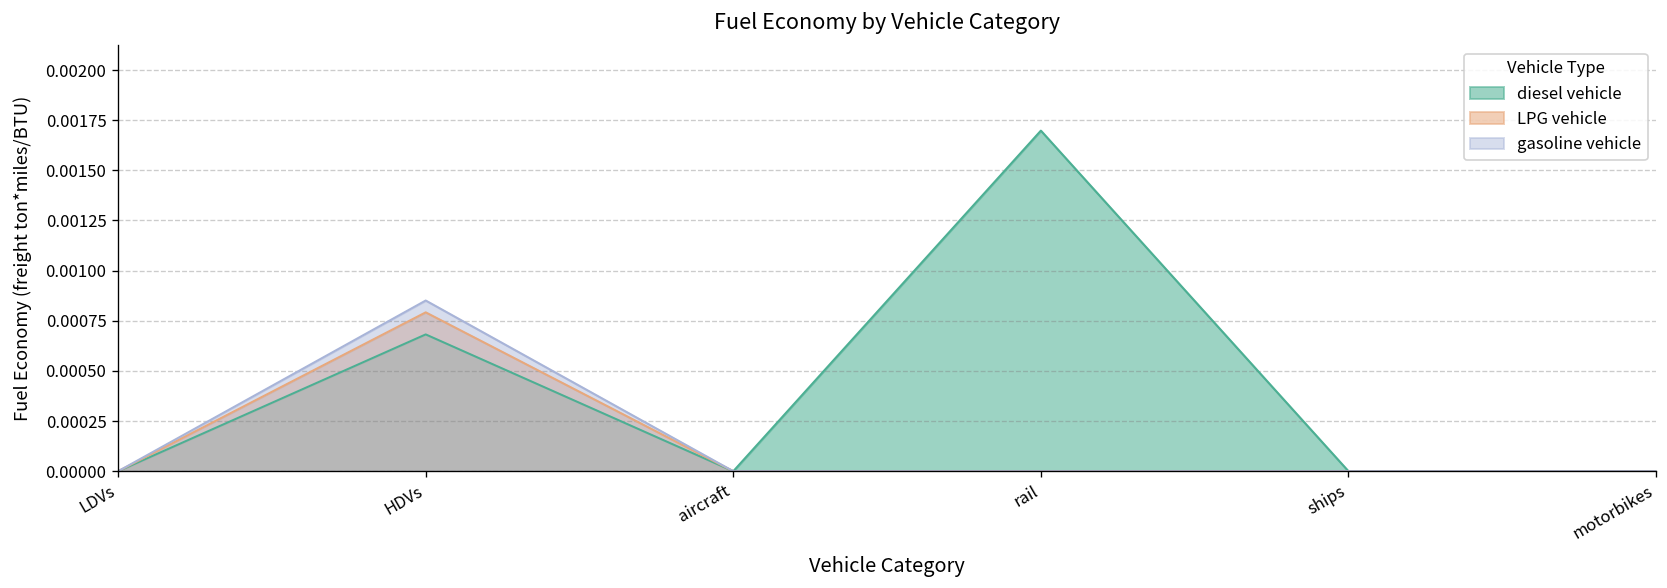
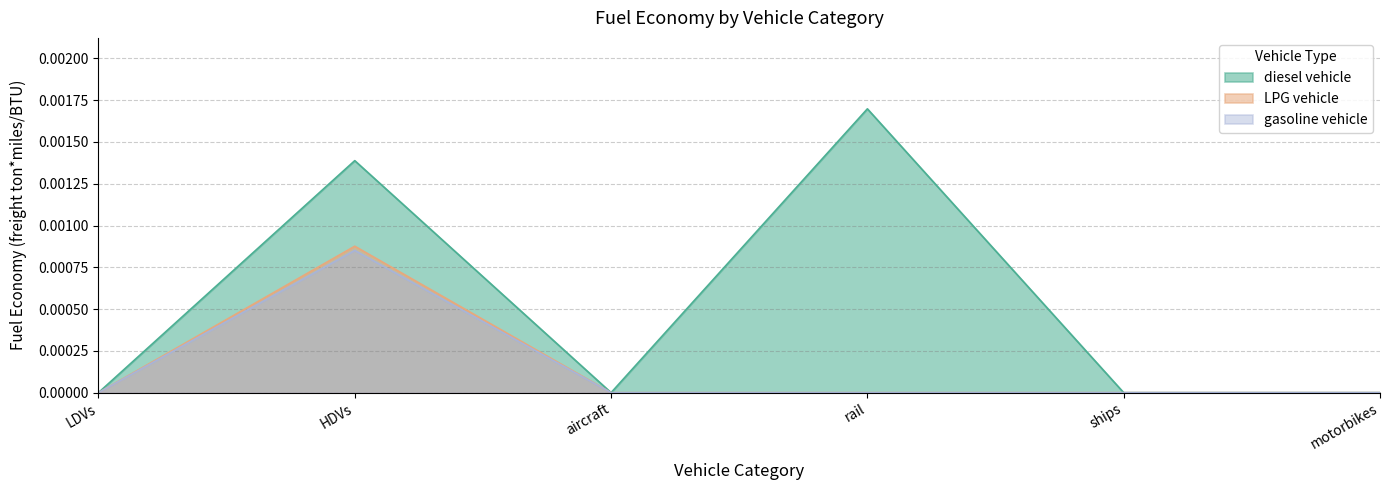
  {
    "diesel vehicle": {
-     "HDVs": 0.00068,
+     "HDVs": 0.00139,
      "rail": 0.00170
    },
    "LPG vehicle": {
-     "HDVs": 0.00079
+     "HDVs": 0.00088
    },
    "gasoline vehicle": {
      "HDVs": 0.00085
    }
  }
